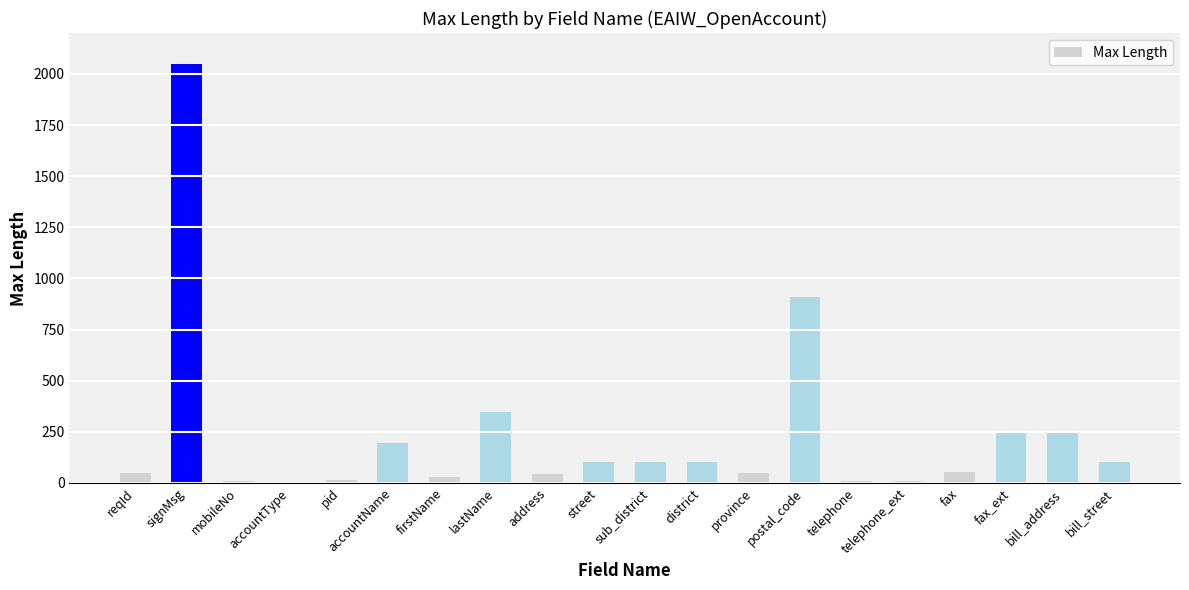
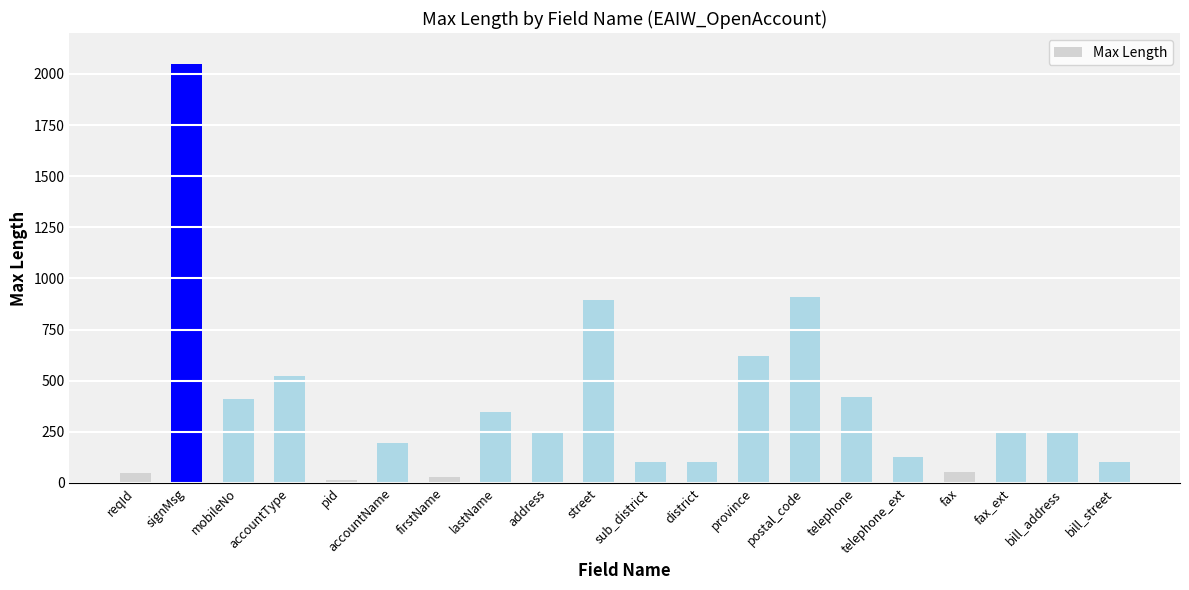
  {
    "reqId": 50,
    "signMsg": 2050,
-   "mobileNo": 10,
-   "accountType": 0,
+   "mobileNo": 410,
+   "accountType": 520,
    "pid": 20,
    "accountName": 200,
    "firstName": 30,
    "lastName": 350,
-   "address": 40,
-   "street": 100,
+   "address": 260,
+   "street": 900,
    "sub_district": 100,
    "district": 100,
-   "province": 50,
+   "province": 620,
    "postal_code": 910,
-   "telephone": 10,
-   "telephone_ext": 10,
+   "telephone": 420,
+   "telephone_ext": 130,
    "fax": 50,
    "fax_ext": 250,
    "bill_address": 260,
    "bill_street": 100
  }
